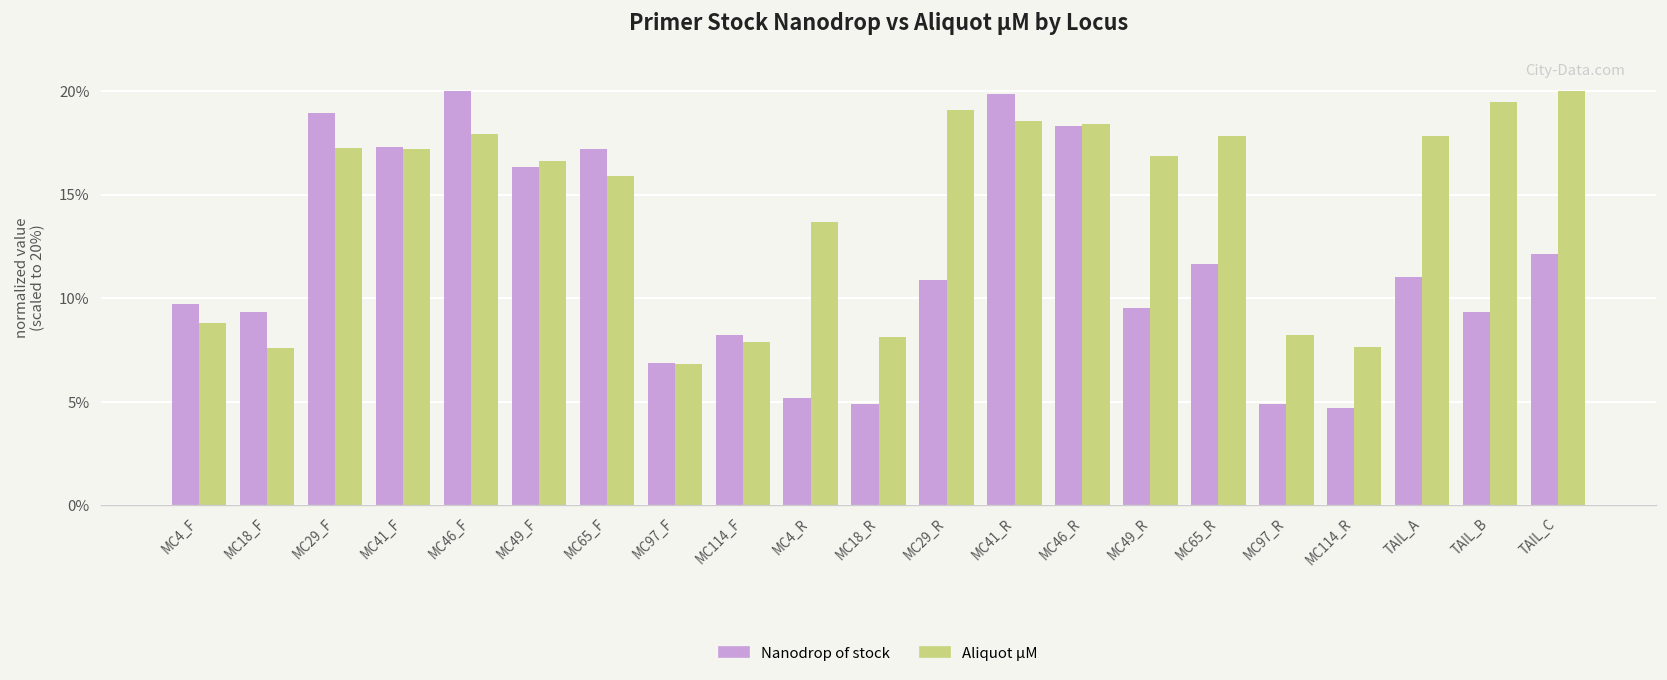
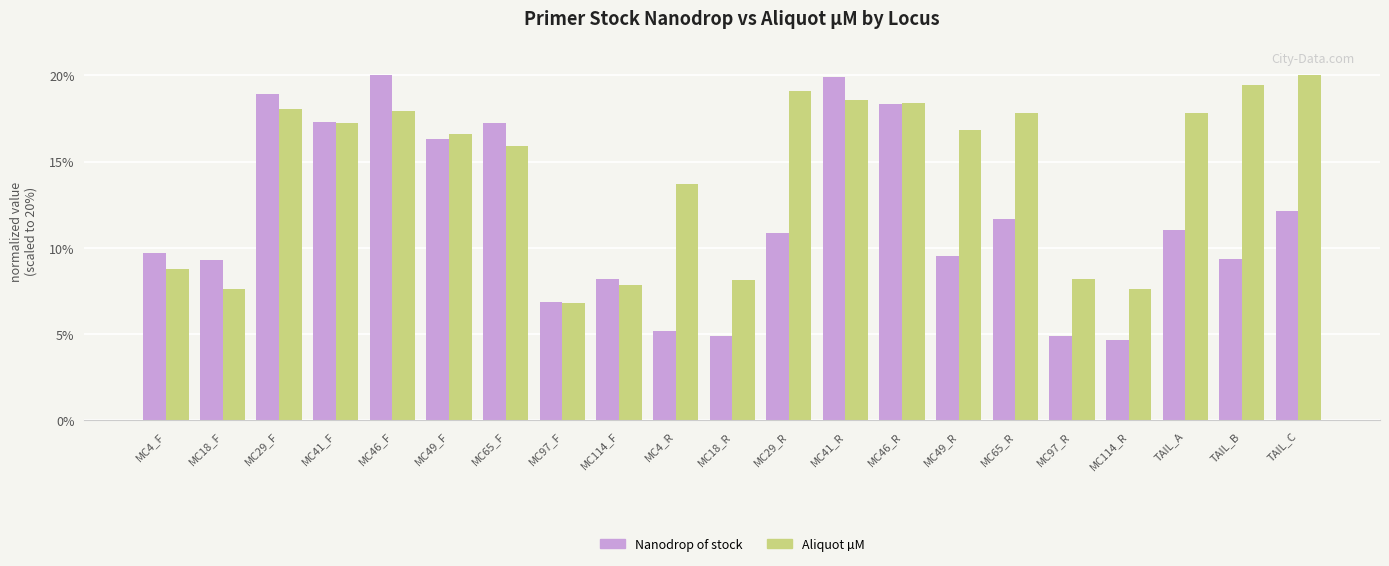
  {
    "Nanodrop of stock": {
      "MC4_F": "9.7%",
      "MC18_F": "9.3%",
      "MC29_F": "18.9%",
      "MC41_F": "17.3%",
      "MC46_F": "20.0%",
      "MC49_F": "16.3%",
      "MC65_F": "17.2%",
      "MC97_F": "6.9%",
      "MC114_F": "8.2%",
      "MC4_R": "5.2%",
      "MC18_R": "4.9%",
      "MC29_R": "10.9%",
      "MC41_R": "19.9%",
      "MC46_R": "18.3%",
      "MC49_R": "9.5%",
      "MC65_R": "11.7%",
      "MC97_R": "4.9%",
      "MC114_R": "4.7%",
      "TAIL_A": "11.0%",
      "TAIL_B": "9.3%",
      "TAIL_C": "12.1%"
    },
    "Aliquot µM": {
      "MC4_F": "8.8%",
      "MC18_F": "7.6%",
-     "MC29_F": "17.3%",
+     "MC29_F": "18.0%",
      "MC41_F": "17.2%",
      "MC46_F": "17.9%",
      "MC49_F": "16.6%",
      "MC65_F": "15.9%",
      "MC97_F": "6.8%",
      "MC114_F": "7.9%",
      "MC4_R": "13.7%",
      "MC18_R": "8.1%",
      "MC29_R": "19.1%",
      "MC41_R": "18.6%",
      "MC46_R": "18.4%",
      "MC49_R": "16.9%",
      "MC65_R": "17.8%",
      "MC97_R": "8.2%",
      "MC114_R": "7.6%",
      "TAIL_A": "17.8%",
      "TAIL_B": "19.5%",
      "TAIL_C": "20.0%"
    }
  }
